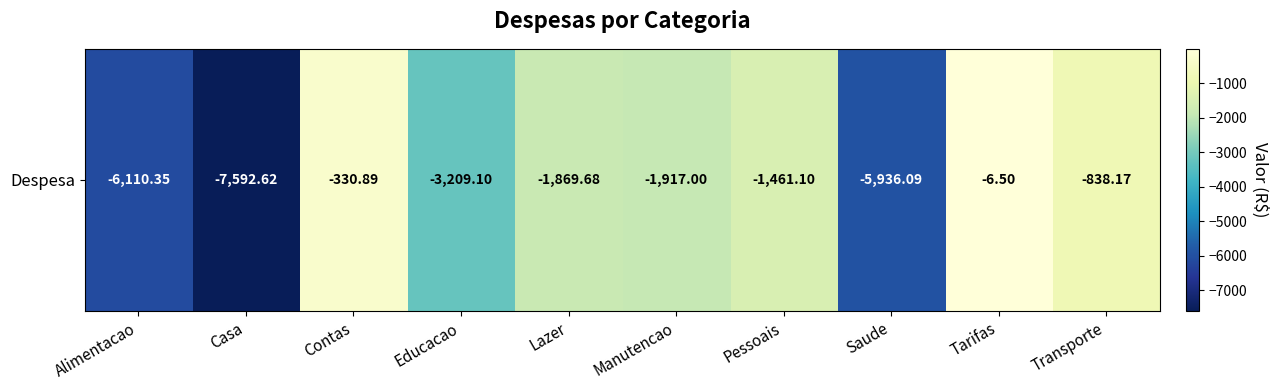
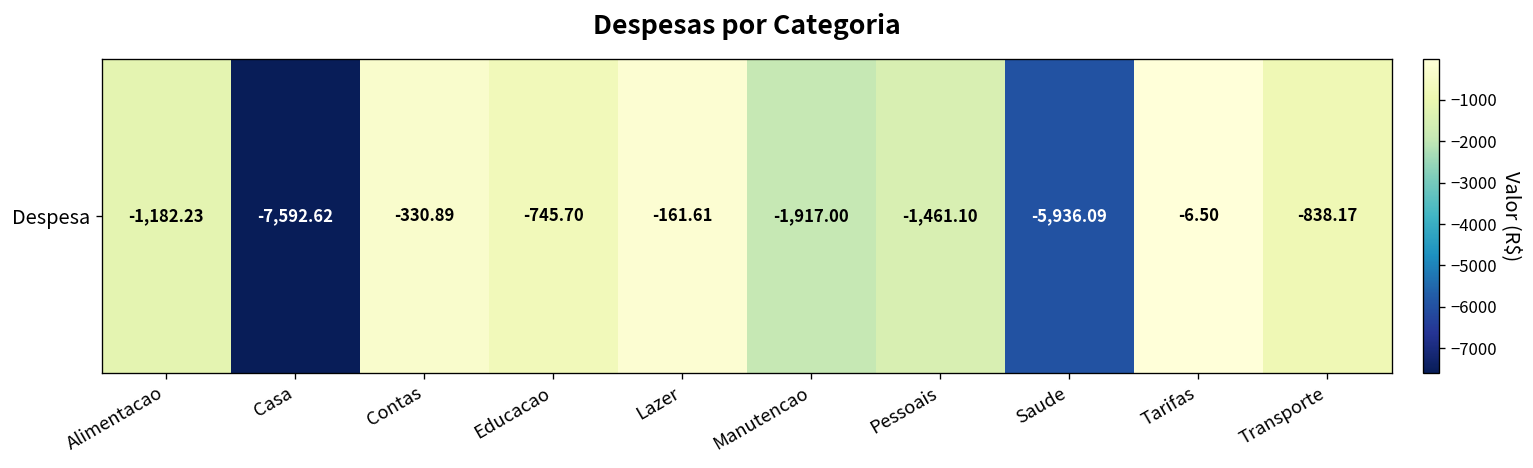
  {
    "Despesa": {
-     "Alimentacao": "-6,110.35",
+     "Alimentacao": "-1,182.23",
      "Casa": "-7,592.62",
      "Contas": "-330.89",
-     "Educacao": "-3,209.10",
-     "Lazer": "-1,869.68",
+     "Educacao": "-745.70",
+     "Lazer": "-161.61",
      "Manutencao": "-1,917.00",
      "Pessoais": "-1,461.10",
      "Saude": "-5,936.09",
      "Tarifas": "-6.50",
      "Transporte": "-838.17"
    }
  }
